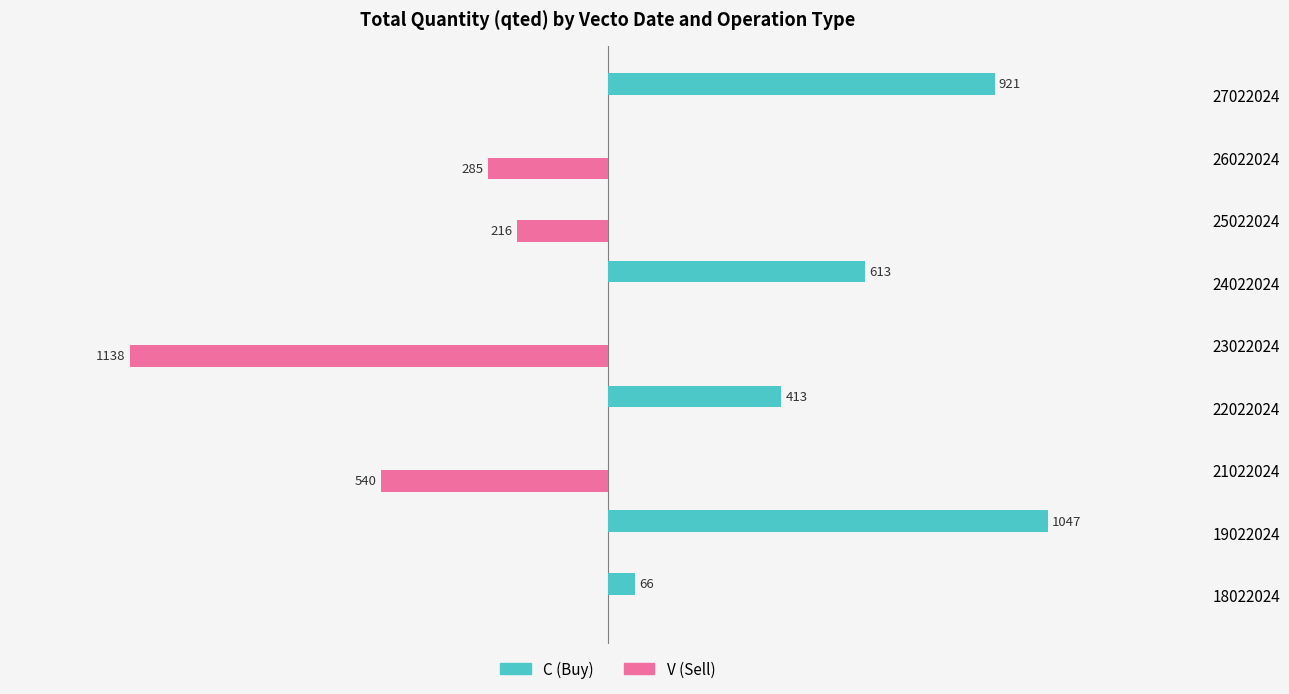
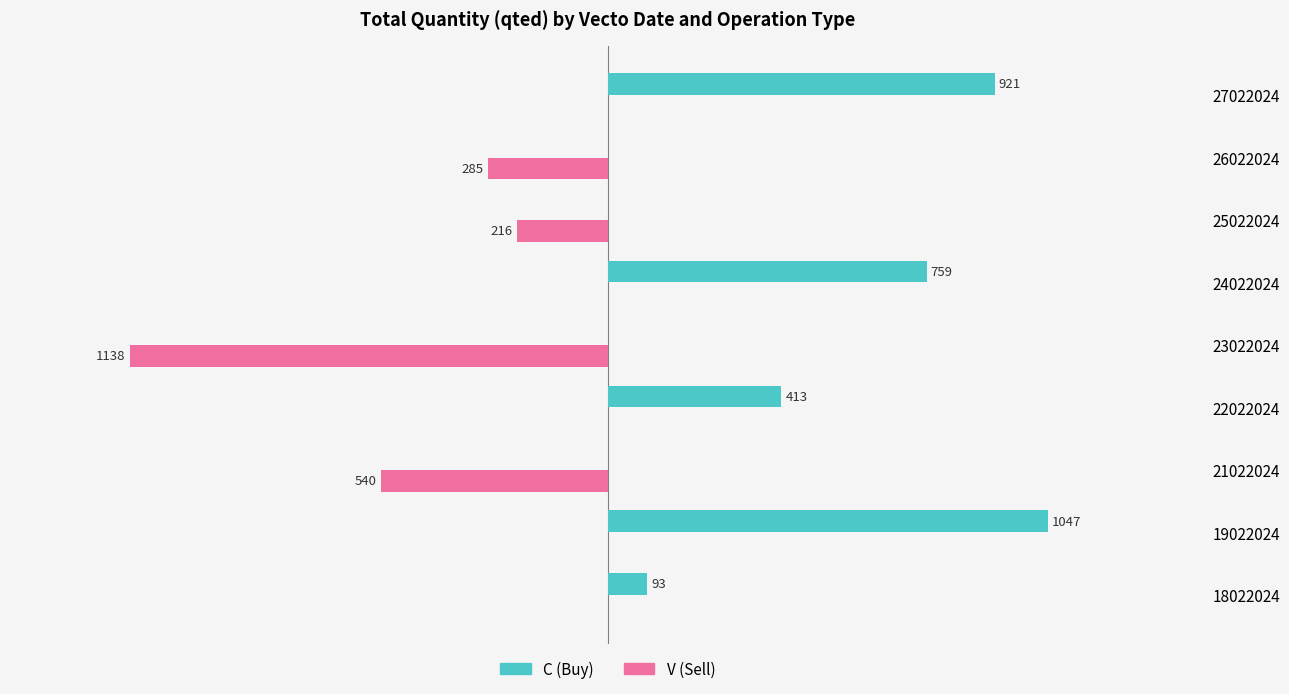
  {
    "C (Buy)": {
      "27022024": 921,
-     "24022024": 613,
+     "24022024": 759,
      "22022024": 413,
      "19022024": 1047,
-     "18022024": 66
+     "18022024": 93
    }
  }
